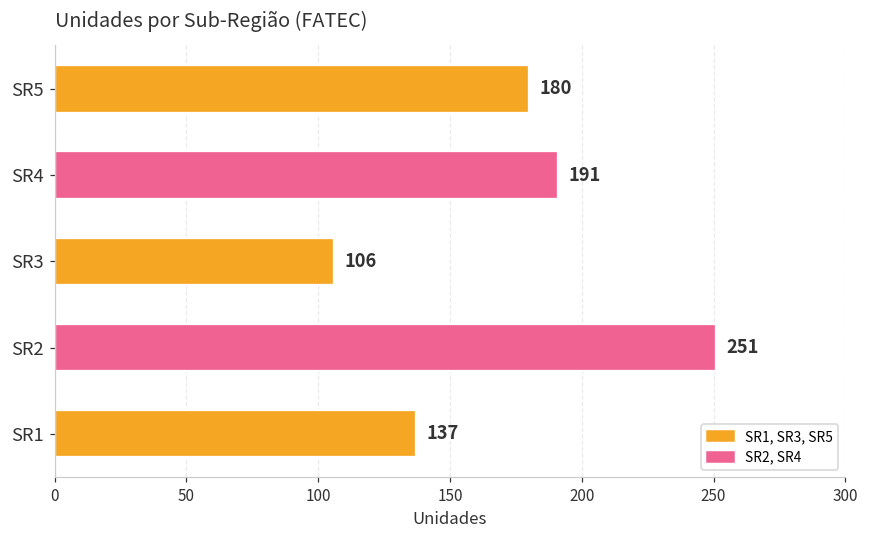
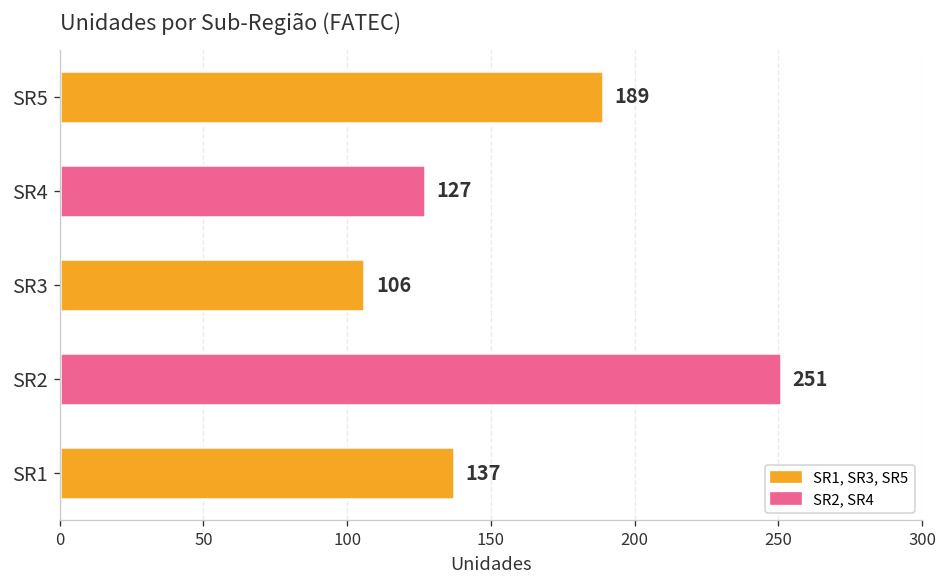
  {
-   "SR5": 180,
-   "SR4": 191,
+   "SR5": 189,
+   "SR4": 127,
    "SR3": 106,
    "SR2": 251,
    "SR1": 137
  }
